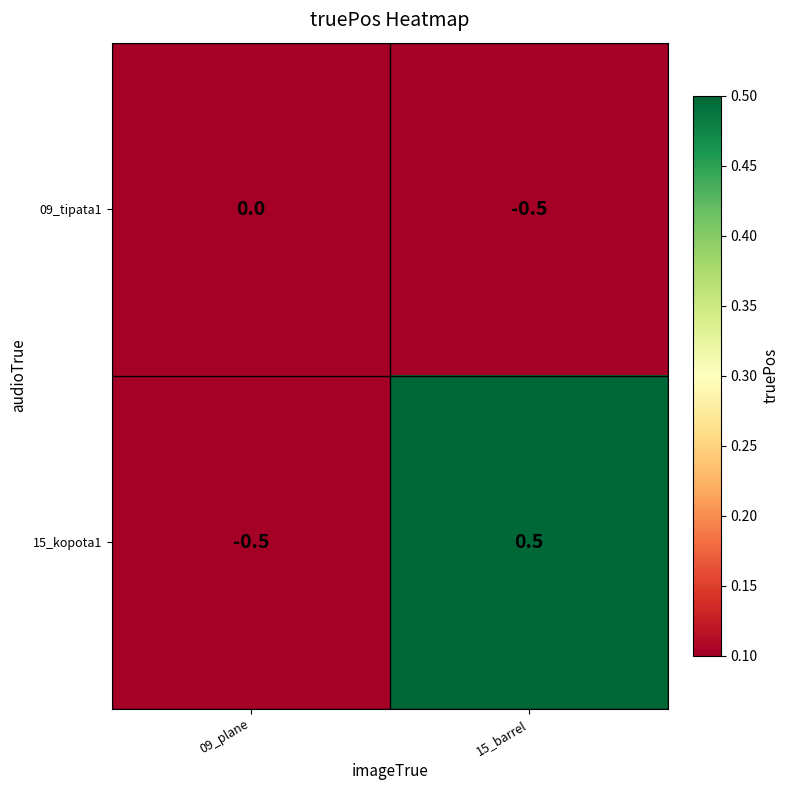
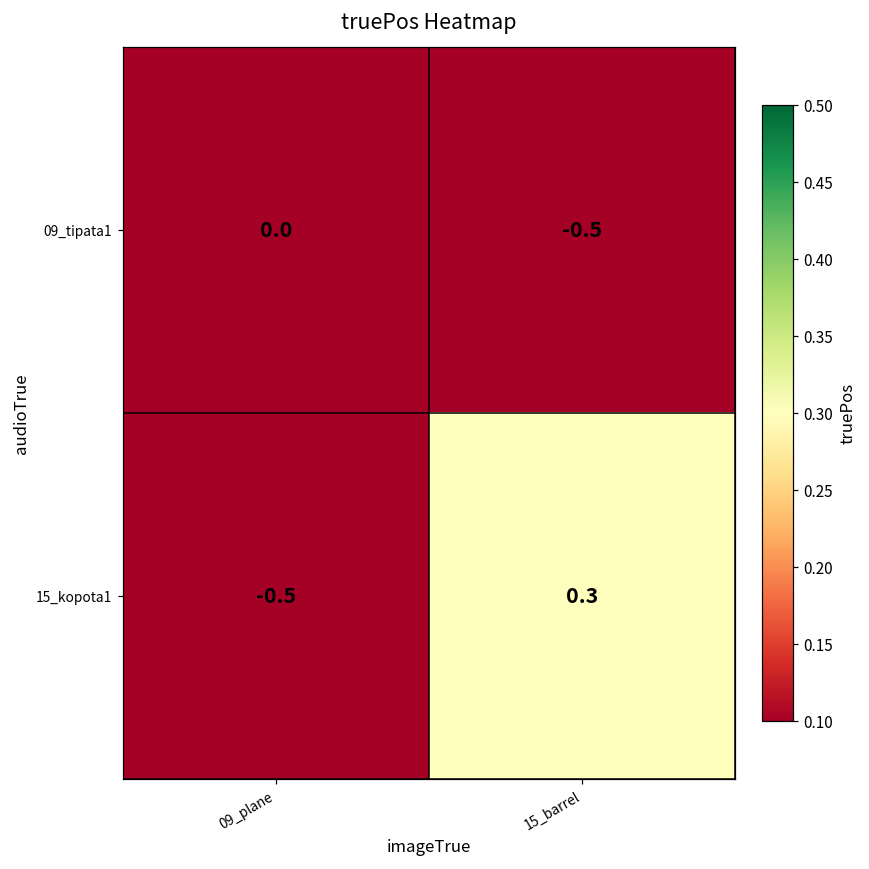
  {
    "09_tipata1": {
      "09_plane": 0.0,
      "15_barrel": -0.5
    },
    "15_kopota1": {
      "09_plane": -0.5,
-     "15_barrel": 0.5
+     "15_barrel": 0.3
    }
  }
